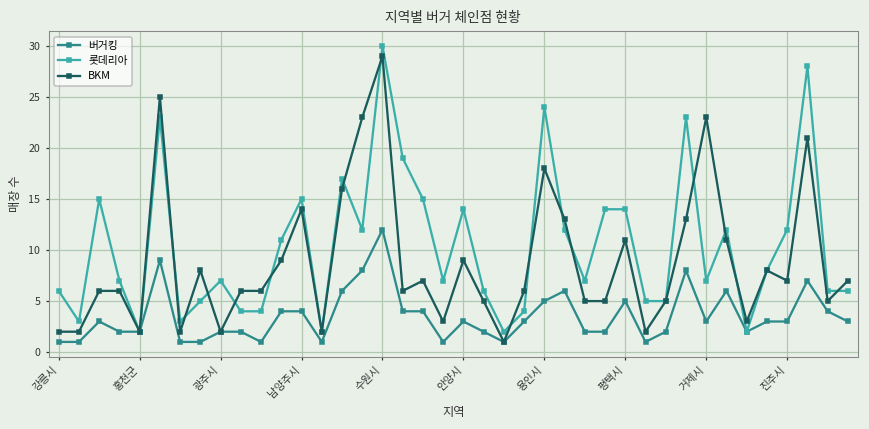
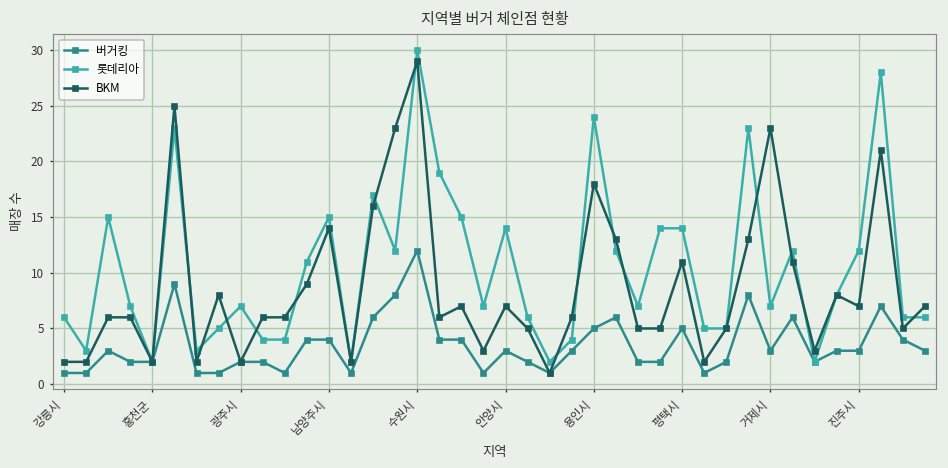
  {
    "BKM": {
      "강릉시": 2,
      "남양주시": 14,
      "수원시": 29,
-     "안양시": 9,
+     "안양시": 7,
      "용인시": 18,
      "평택시": 11,
      "거제시": 23,
      "진주시": 7
    }
  }
